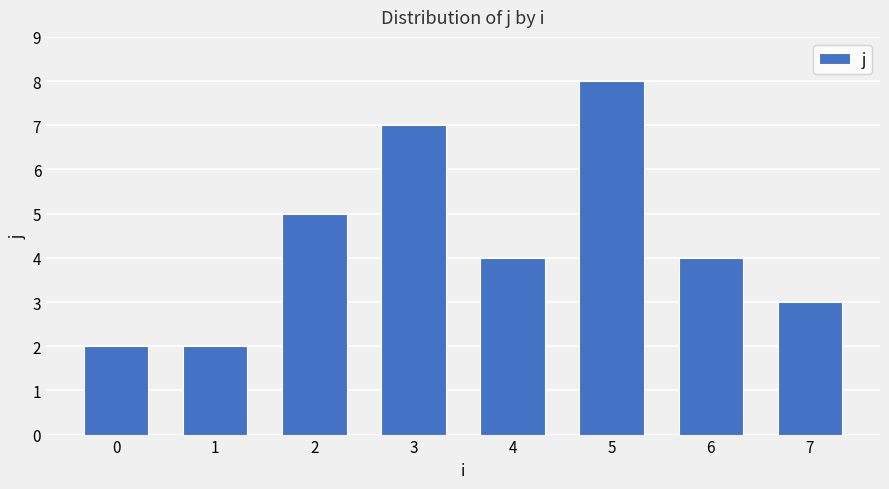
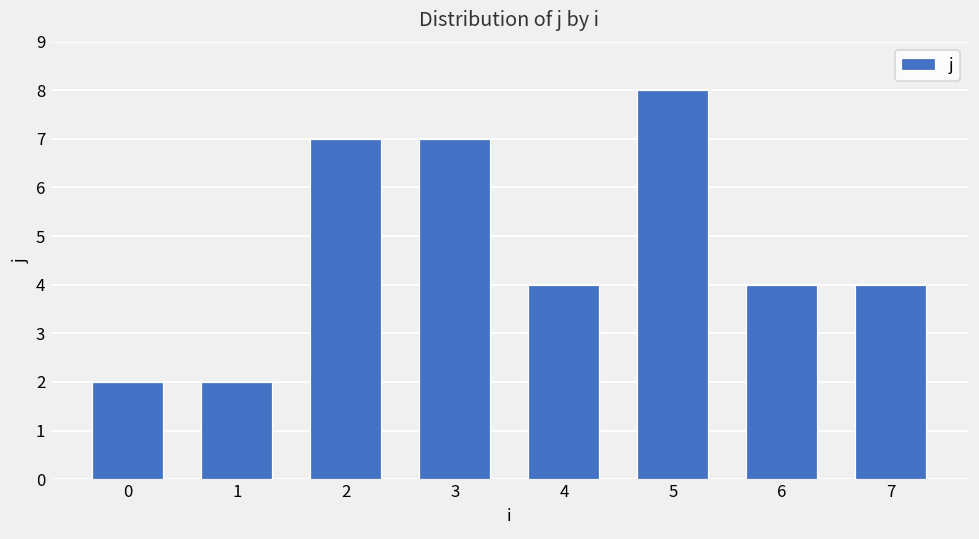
  {
    "0": 2,
    "1": 2,
-   "2": 5,
+   "2": 7,
    "3": 7,
    "4": 4,
    "5": 8,
    "6": 4,
-   "7": 3
+   "7": 4
  }
